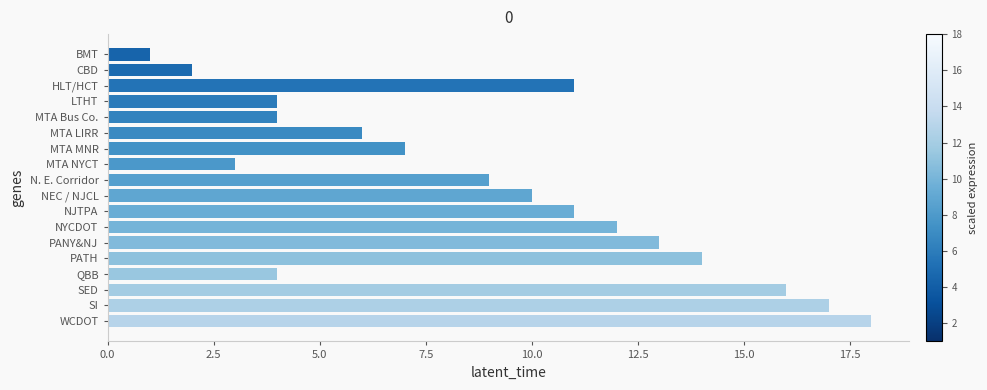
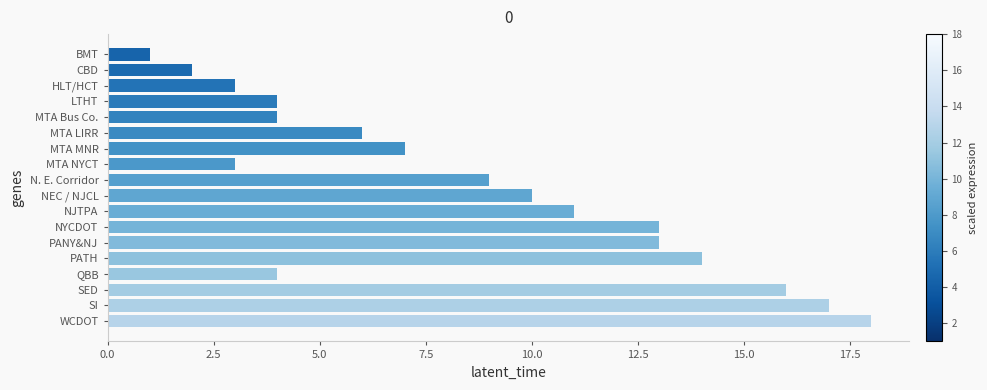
  {
    "BMT": 1,
    "CBD": 2,
-   "HLT/HCT": 11,
+   "HLT/HCT": 3,
    "LTHT": 4,
    "MTA Bus Co.": 4,
    "MTA LIRR": 6,
    "MTA MNR": 7,
    "MTA NYCT": 3,
    "N. E. Corridor": 9,
    "NEC / NJCL": 10,
    "NJTPA": 11,
-   "NYCDOT": 12,
+   "NYCDOT": 13,
    "PANY&NJ": 13,
    "PATH": 14,
    "QBB": 4,
    "SED": 16,
    "SI": 17,
    "WCDOT": 18
  }
